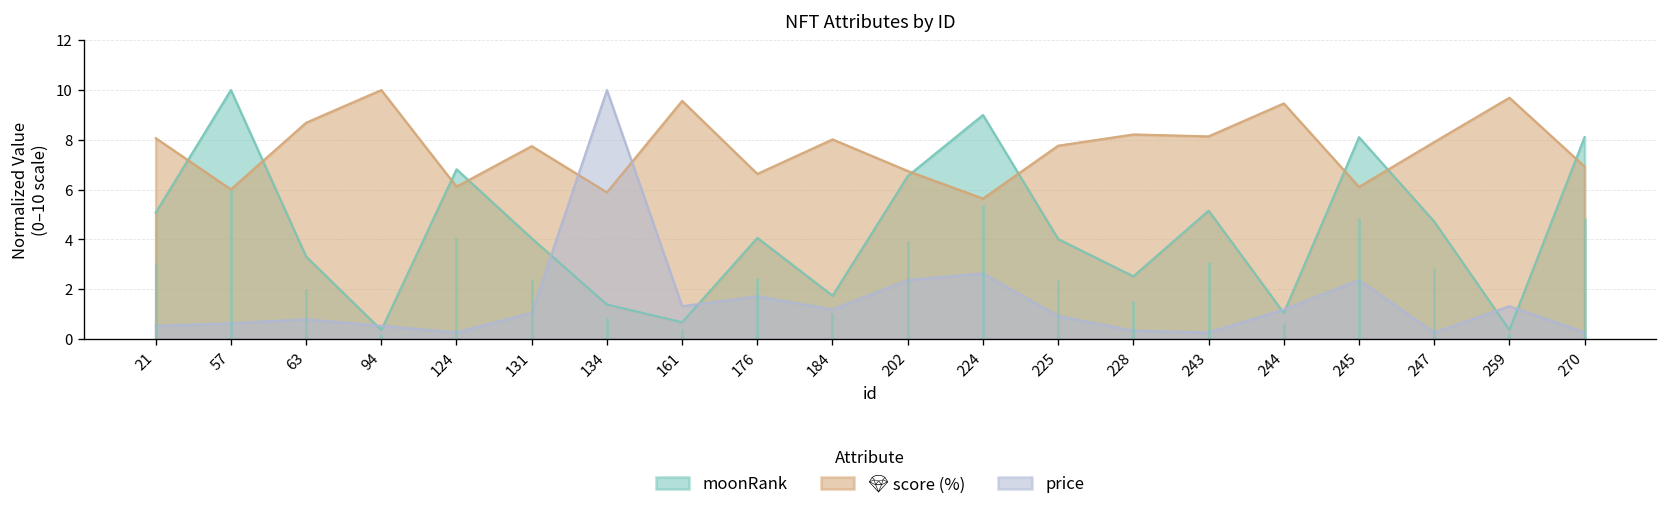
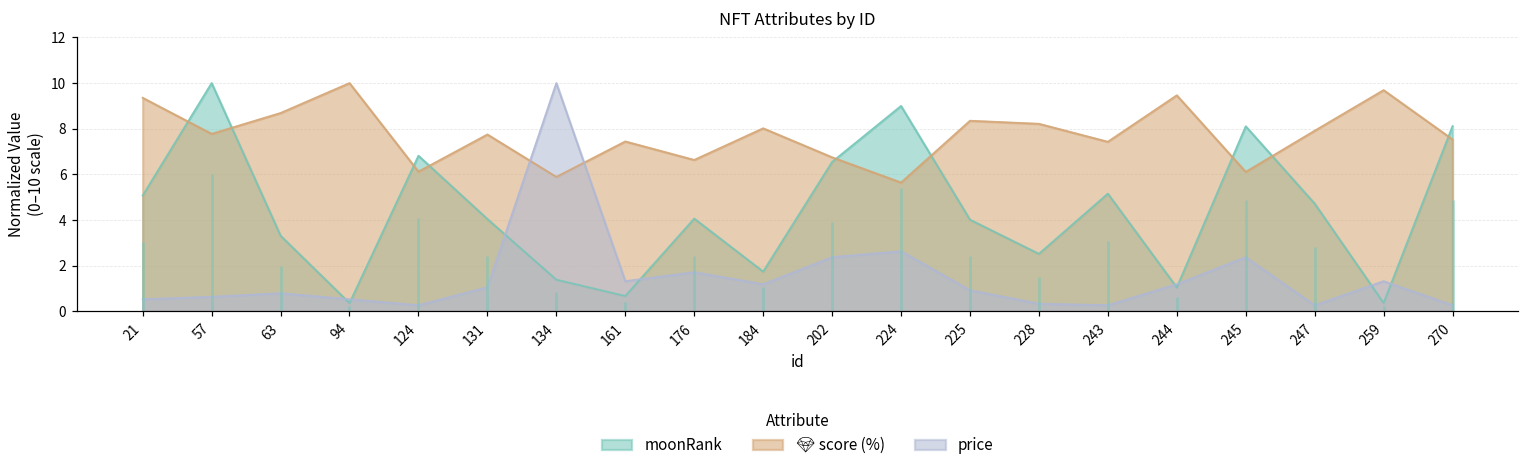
  {
    "💎 score (%)": {
-     "21": 8.1,
-     "57": 6.0,
+     "21": 9.4,
+     "57": 7.8,
      "63": 8.7,
      "94": 10.0,
      "124": 6.1,
      "131": 7.7,
      "134": 5.9,
-     "161": 9.6,
+     "161": 7.4,
      "176": 6.6,
      "184": 8.0,
      "202": 6.7,
      "224": 5.6,
-     "225": 7.8,
+     "225": 8.3,
      "228": 8.2,
-     "243": 8.1,
+     "243": 7.4,
      "244": 9.5,
      "245": 6.1,
      "247": 7.9,
      "259": 9.7,
-     "270": 6.9
+     "270": 7.5
    }
  }
